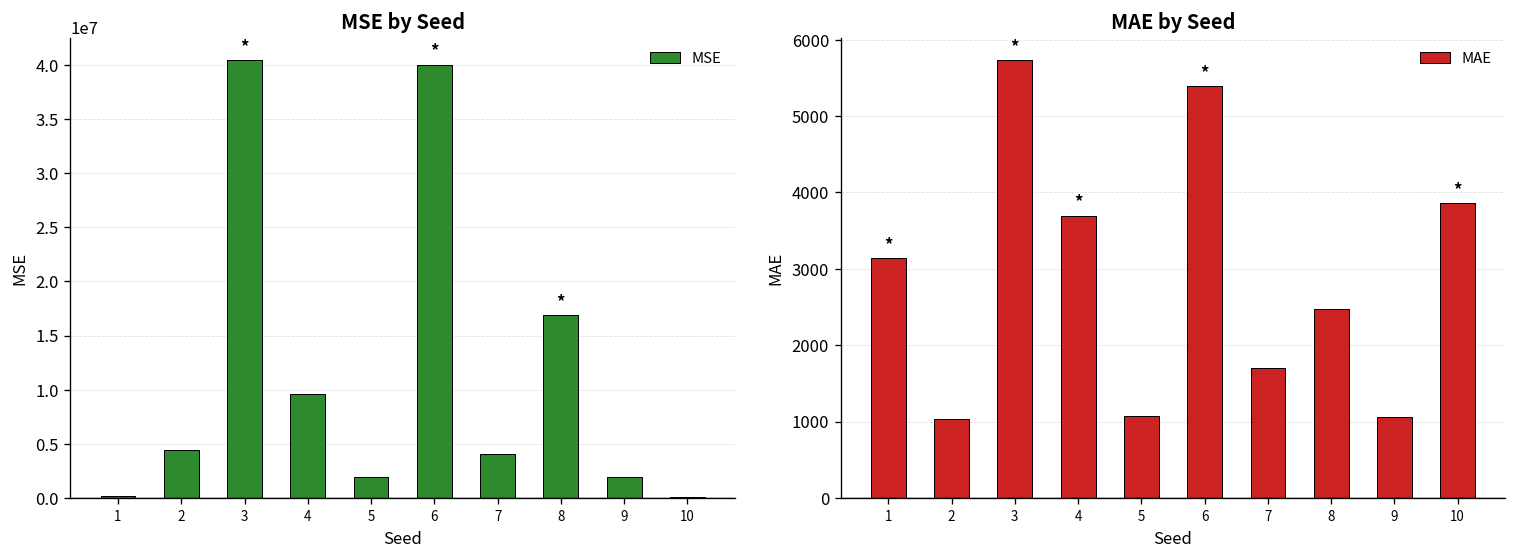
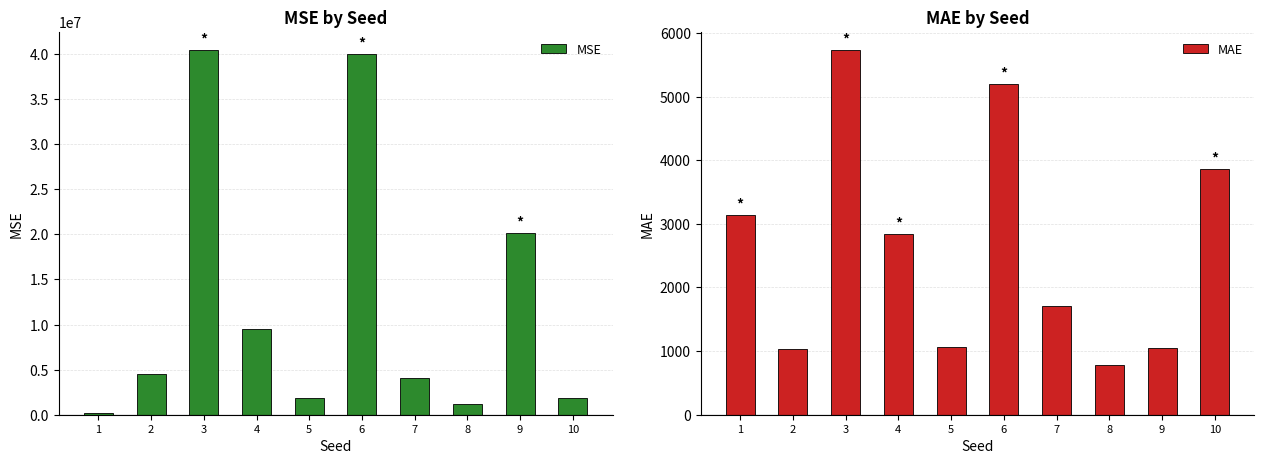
  {
    "MSE by Seed": {
      "2": 4000000,
      "3": 40000000,
      "4": 10000000,
      "5": 2000000,
      "6": 40000000,
      "7": 4000000,
-     "8": 17000000,
-     "9": 2000000,
-     "10": 0
+     "8": 1000000,
+     "9": 20000000,
+     "10": 2000000
    },
    "MAE by Seed": {
      "1": 3100,
      "2": 1000,
      "3": 5700,
-     "4": 3700,
+     "4": 2800,
      "5": 1100,
-     "6": 5400,
+     "6": 5200,
      "7": 1700,
-     "8": 2500,
+     "8": 800,
      "9": 1100,
      "10": 3900
    }
  }
